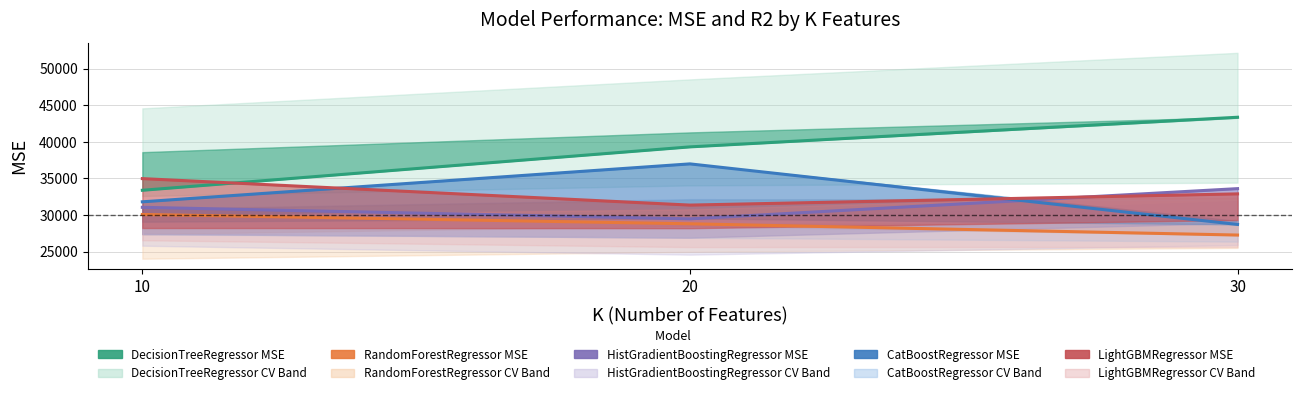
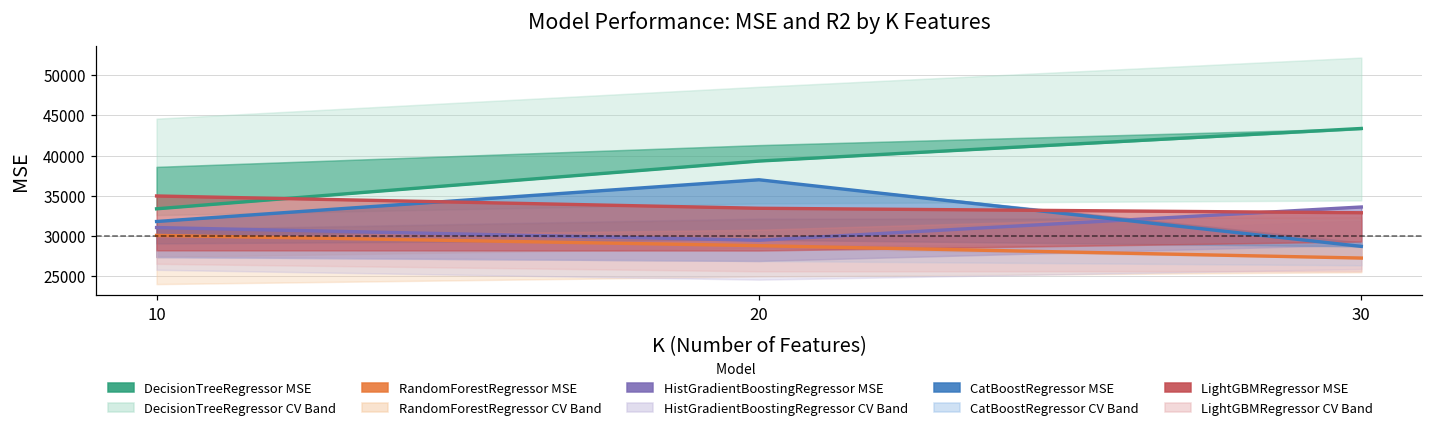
  {
    "HistGradientBoostingRegressor MSE": {
      "30": 34000
    },
    "LightGBMRegressor MSE": {
      "10": 35000,
-     "20": 31000
+     "20": 33000
    }
  }
